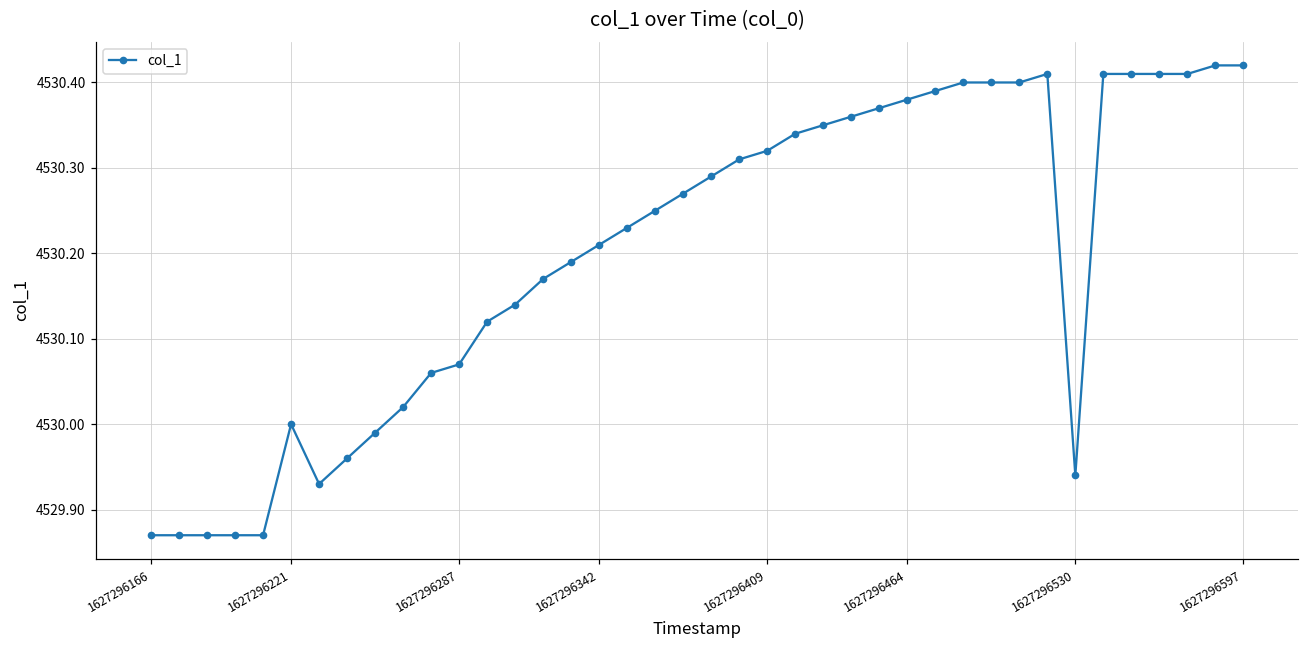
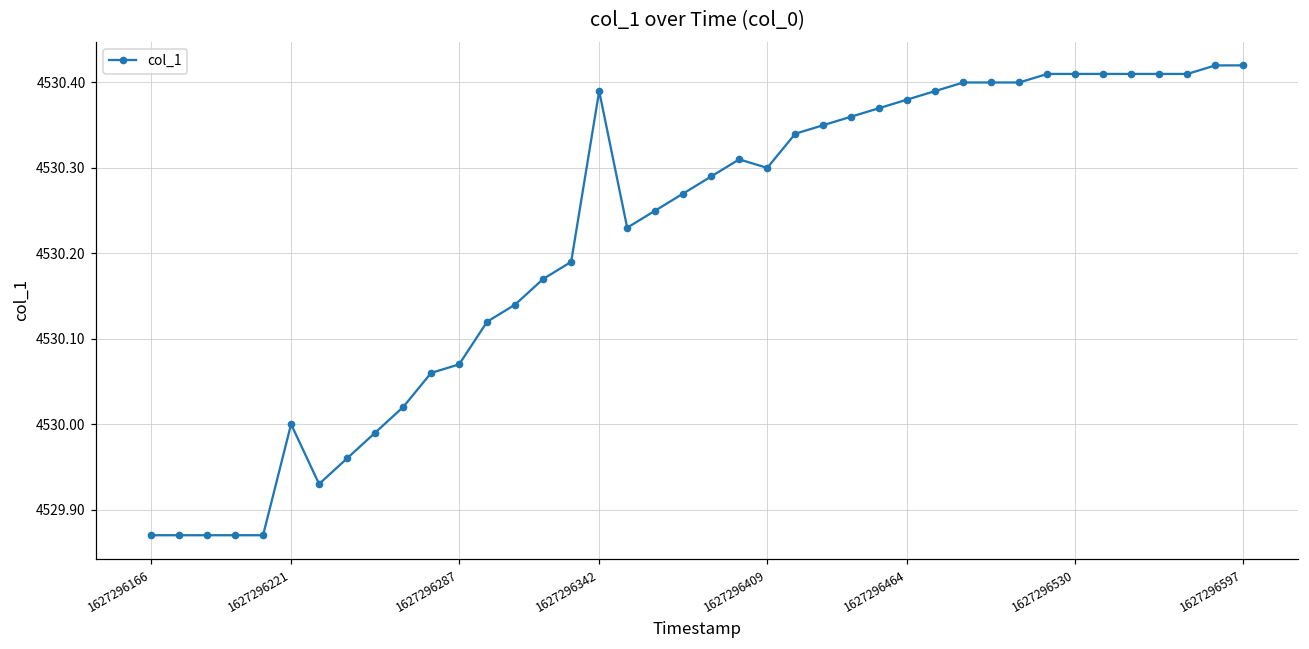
  {
    "1627296166": 4529.87,
    "1627296221": 4530.00,
    "1627296287": 4530.07,
-   "1627296342": 4530.21,
-   "1627296409": 4530.32,
+   "1627296342": 4530.39,
+   "1627296409": 4530.30,
    "1627296464": 4530.38,
-   "1627296530": 4529.94,
+   "1627296530": 4530.41,
    "1627296597": 4530.42
  }
